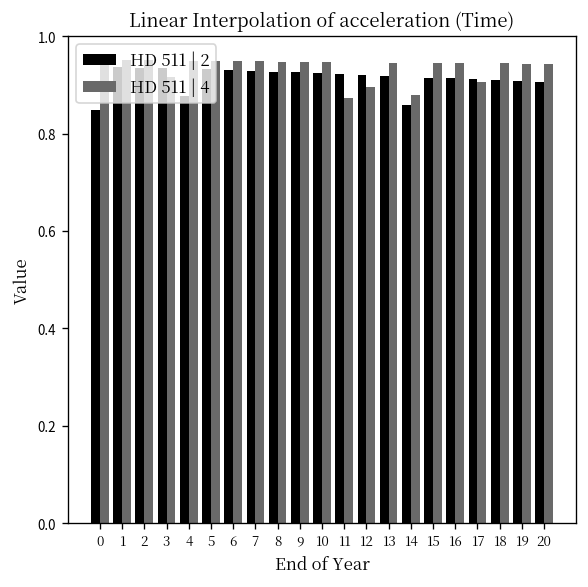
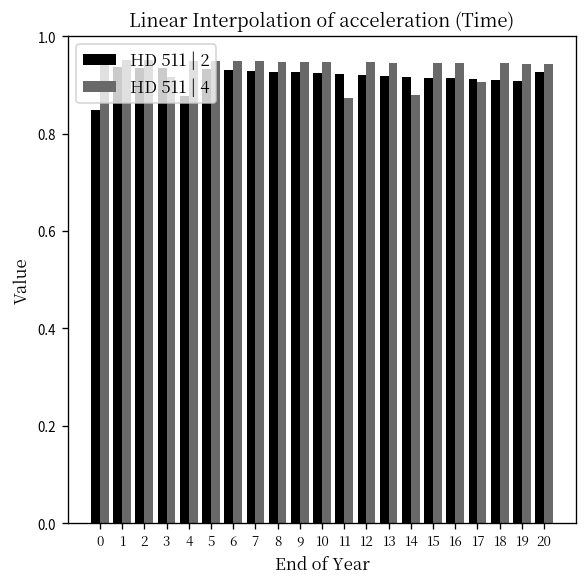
  {
    "HD 511 | 2": {
      "0": 0.85,
      "6": 0.93,
      "7": 0.93,
      "8": 0.93,
      "9": 0.93,
      "10": 0.93,
      "11": 0.92,
      "12": 0.92,
      "13": 0.92,
-     "14": 0.86,
+     "14": 0.92,
      "15": 0.92,
      "16": 0.91,
      "17": 0.91,
      "18": 0.91,
      "19": 0.91,
-     "20": 0.91
+     "20": 0.93
    },
    "HD 511 | 4": {
      "6": 0.95,
      "7": 0.95,
      "8": 0.95,
      "9": 0.95,
      "10": 0.95,
      "11": 0.87,
-     "12": 0.90,
+     "12": 0.95,
      "13": 0.95,
      "14": 0.88,
      "15": 0.94,
      "16": 0.94,
      "17": 0.91,
      "18": 0.94,
      "19": 0.94,
      "20": 0.94
    }
  }
